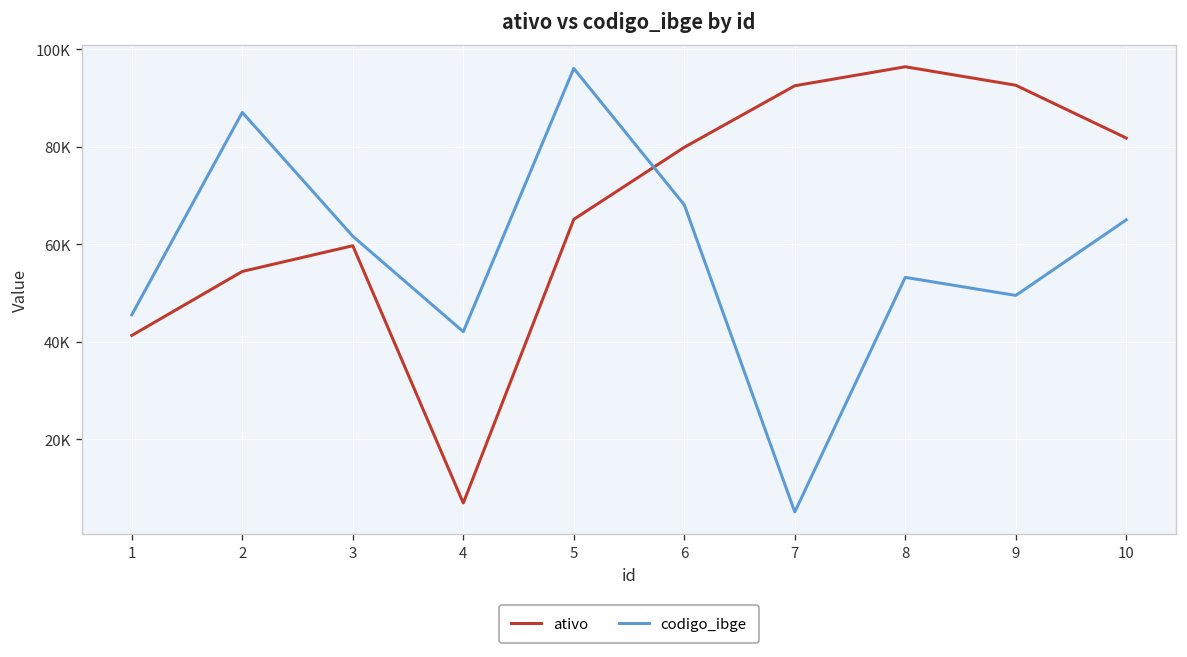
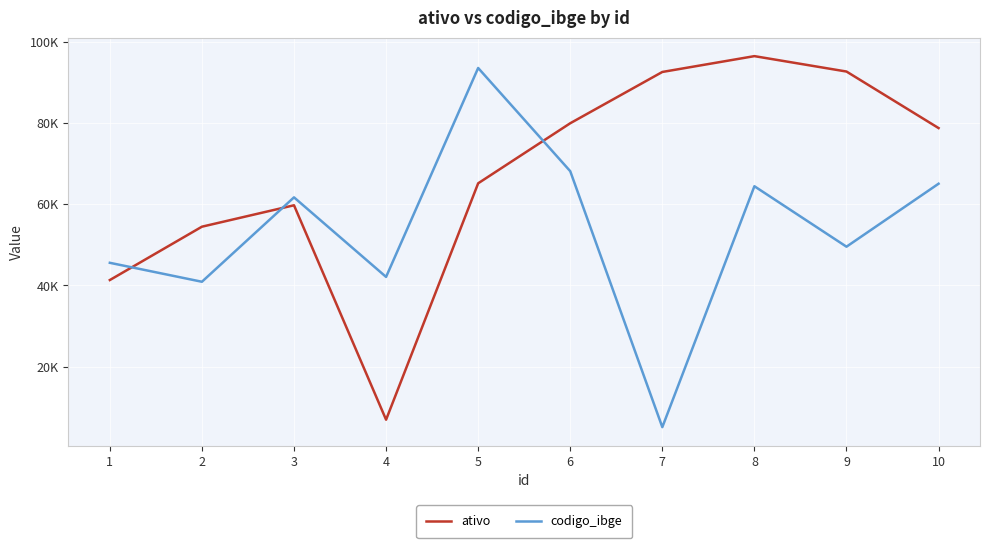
  {
    "ativo": {
      "1": 41000,
      "2": 54000,
      "3": 60000,
      "4": 7000,
      "5": 65000,
      "6": 80000,
      "7": 93000,
      "8": 96000,
      "9": 93000,
-     "10": 82000
+     "10": 79000
    },
    "codigo_ibge": {
      "1": 46000,
-     "2": 87000,
+     "2": 41000,
      "3": 62000,
      "4": 42000,
-     "5": 96000,
+     "5": 94000,
      "6": 68000,
      "7": 5000,
-     "8": 53000,
+     "8": 64000,
      "9": 50000,
      "10": 65000
    }
  }
